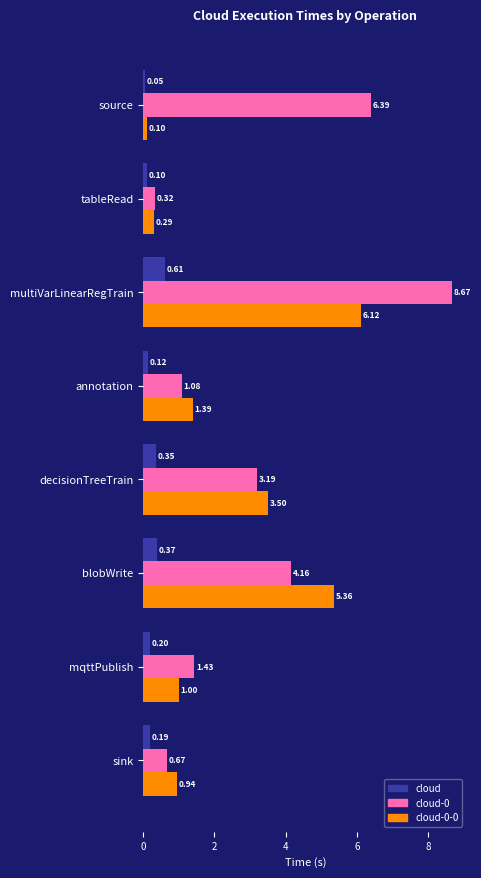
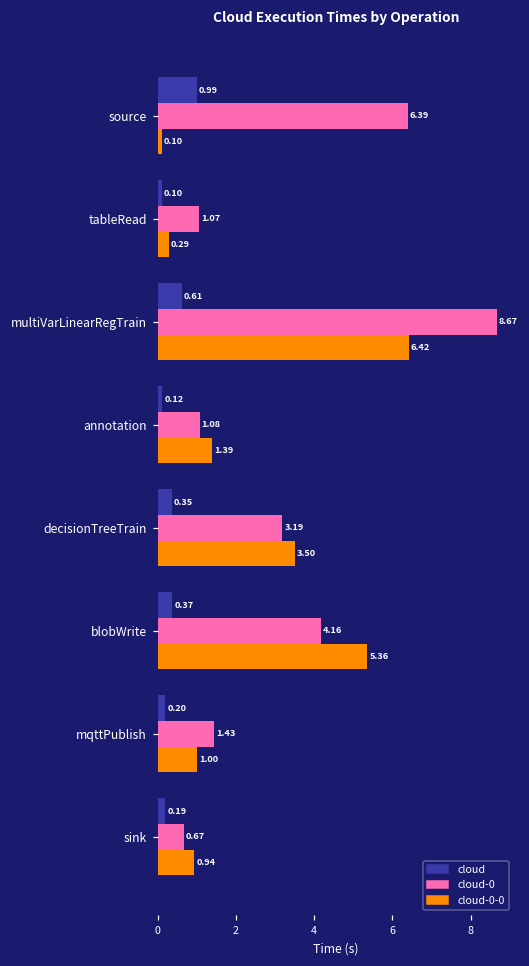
  {
    "cloud": {
-     "source": 0.05,
+     "source": 0.99,
      "tableRead": 0.10,
      "multiVarLinearRegTrain": 0.61,
      "annotation": 0.12,
      "decisionTreeTrain": 0.35,
      "blobWrite": 0.37,
      "mqttPublish": 0.20,
      "sink": 0.19
    },
    "cloud-0": {
      "source": 6.39,
-     "tableRead": 0.32,
+     "tableRead": 1.07,
      "multiVarLinearRegTrain": 8.67,
      "annotation": 1.08,
      "decisionTreeTrain": 3.19,
      "blobWrite": 4.16,
      "mqttPublish": 1.43,
      "sink": 0.67
    },
    "cloud-0-0": {
      "source": 0.10,
      "tableRead": 0.29,
-     "multiVarLinearRegTrain": 6.12,
+     "multiVarLinearRegTrain": 6.42,
      "annotation": 1.39,
      "decisionTreeTrain": 3.50,
      "blobWrite": 5.36,
      "mqttPublish": 1.00,
      "sink": 0.94
    }
  }
